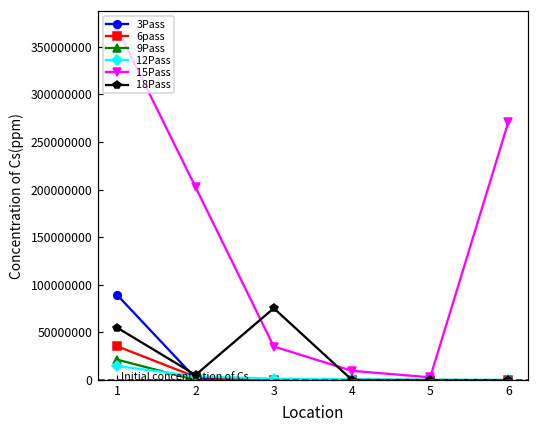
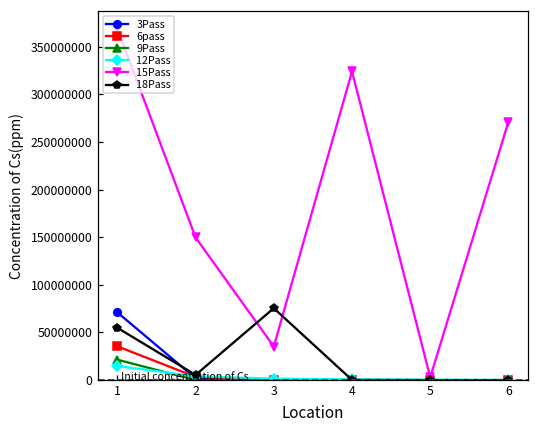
  {
    "3Pass": {
-     "1": 90000000
+     "1": 70000000
    },
    "6pass": {
      "1": 40000000
    },
    "9Pass": {
      "1": 20000000
    },
    "12Pass": {
      "1": 10000000
    },
    "15Pass": {
-     "2": 200000000,
+     "2": 150000000,
      "3": 40000000,
-     "4": 10000000,
+     "4": 320000000,
      "6": 270000000
    },
    "18Pass": {
      "1": 50000000,
      "3": 80000000
    }
  }
